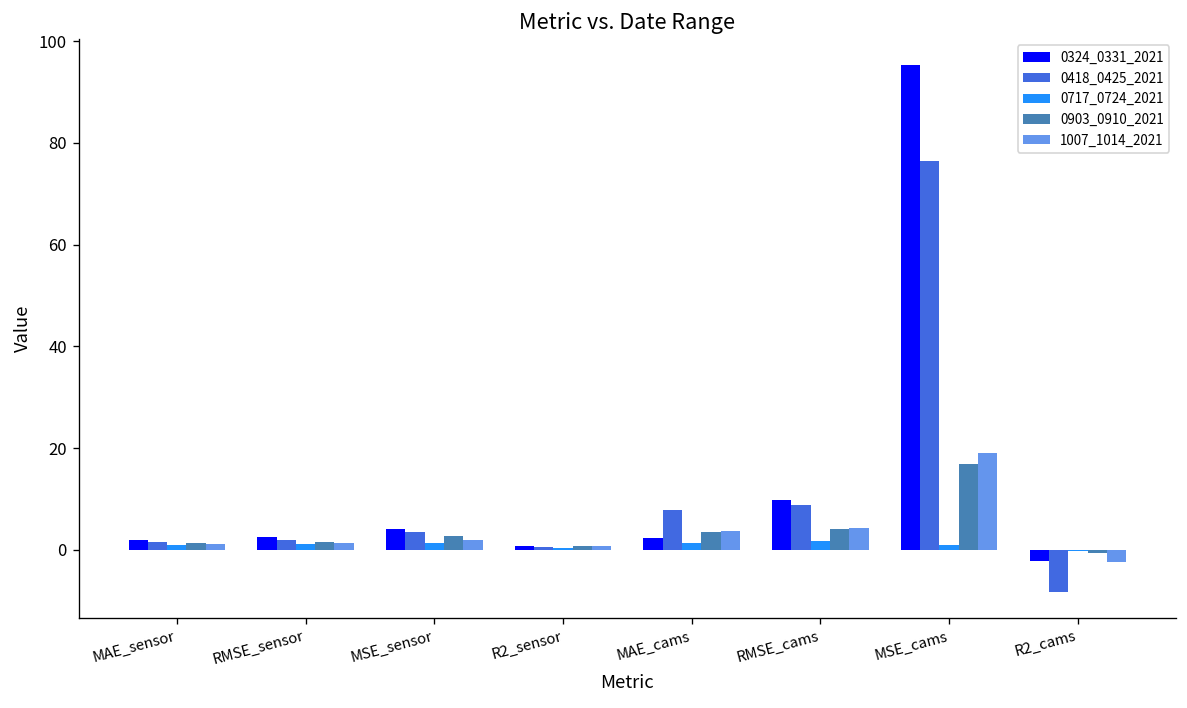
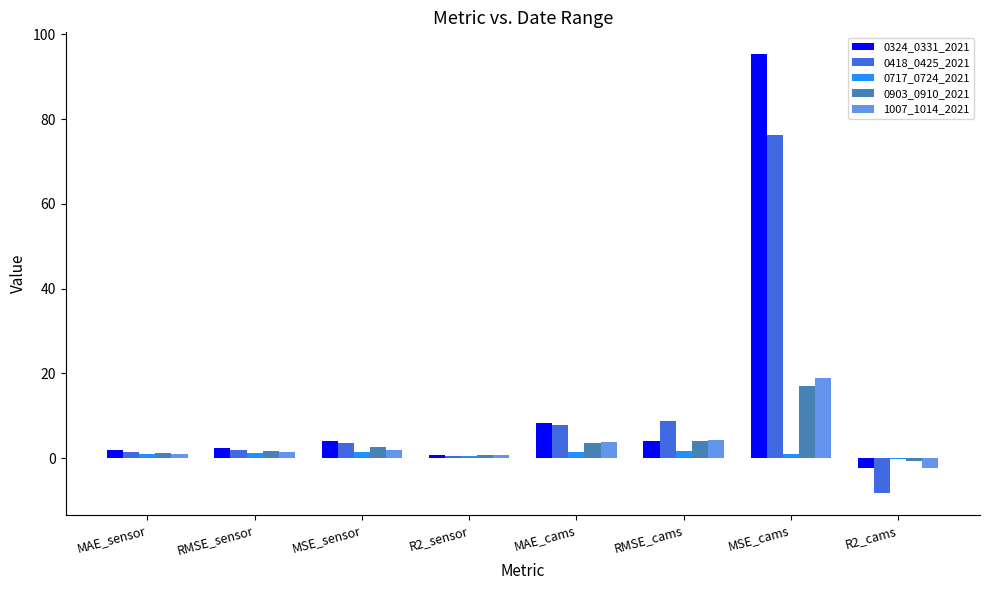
  {
    "0324_0331_2021": {
      "MAE_sensor": 2,
      "RMSE_sensor": 2,
      "MSE_sensor": 4,
      "R2_sensor": 1,
-     "MAE_cams": 2,
-     "RMSE_cams": 10,
+     "MAE_cams": 8,
+     "RMSE_cams": 4,
      "MSE_cams": 95,
      "R2_cams": -2
    },
    "0717_0724_2021": {
      "MAE_sensor": 1,
      "RMSE_sensor": 1,
      "MSE_sensor": 1,
      "MAE_cams": 1,
      "RMSE_cams": 2,
      "MSE_cams": 1
    }
  }
